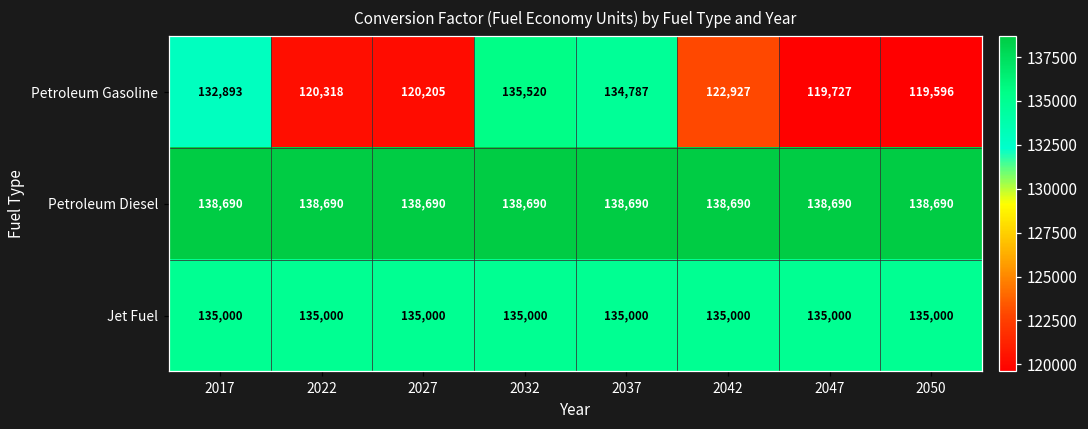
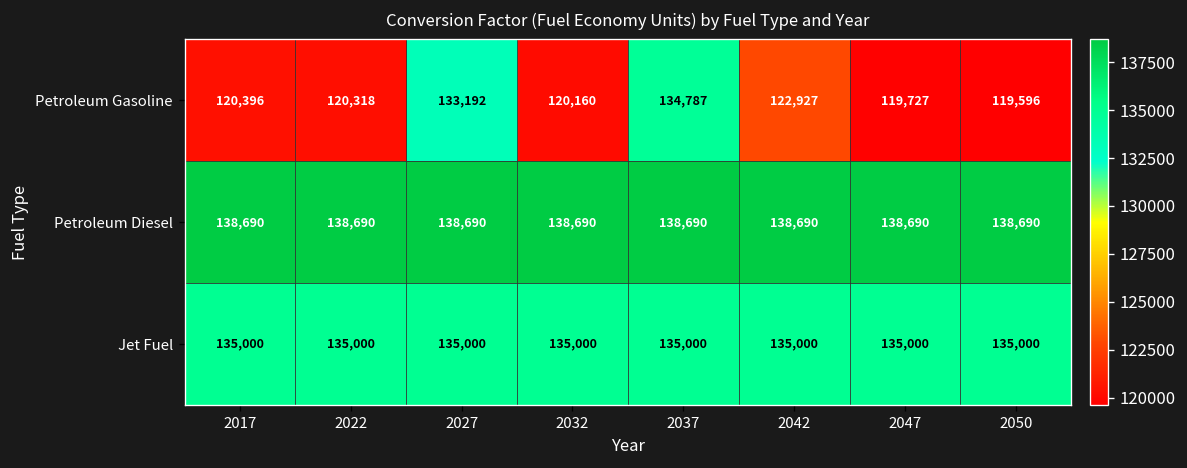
  {
    "Petroleum Gasoline": {
-     "2017": "132,893",
+     "2017": "120,396",
      "2022": "120,318",
-     "2027": "120,205",
-     "2032": "135,520",
+     "2027": "133,192",
+     "2032": "120,160",
      "2037": "134,787",
      "2042": "122,927",
      "2047": "119,727",
      "2050": "119,596"
    },
    "Petroleum Diesel": {
      "2017": "138,690",
      "2022": "138,690",
      "2027": "138,690",
      "2032": "138,690",
      "2037": "138,690",
      "2042": "138,690",
      "2047": "138,690",
      "2050": "138,690"
    },
    "Jet Fuel": {
      "2017": "135,000",
      "2022": "135,000",
      "2027": "135,000",
      "2032": "135,000",
      "2037": "135,000",
      "2042": "135,000",
      "2047": "135,000",
      "2050": "135,000"
    }
  }
